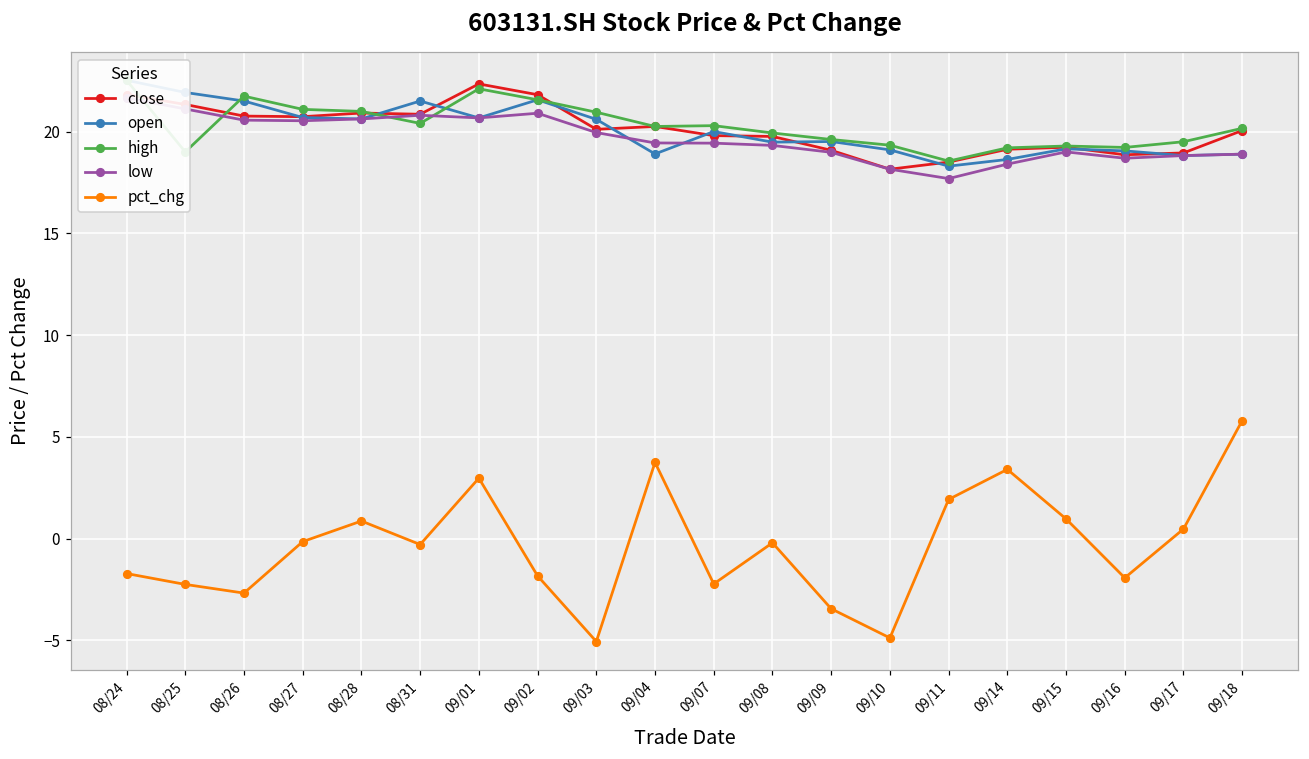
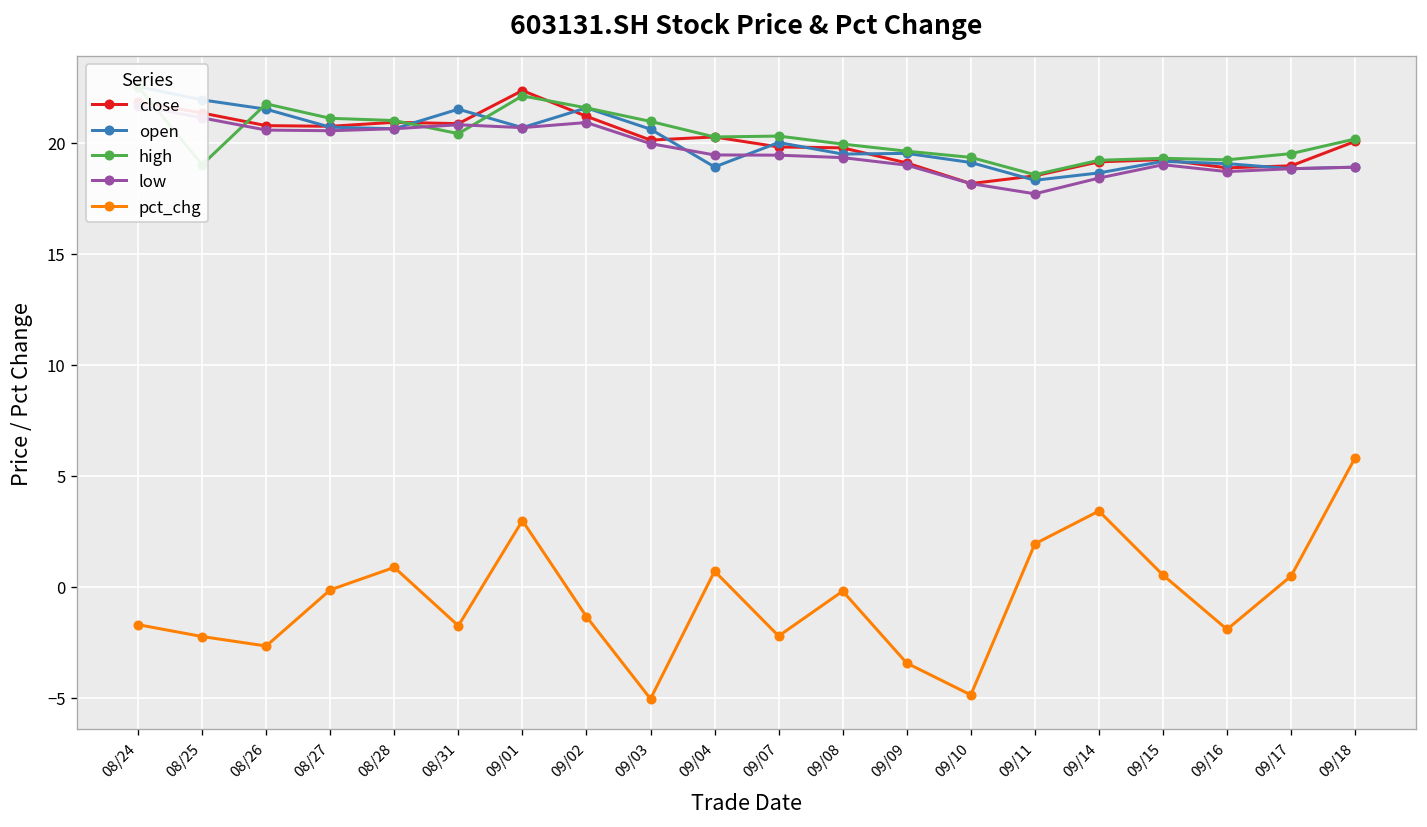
  {
    "close": {
      "08/26": 20.8,
      "09/01": 22.3,
-     "09/02": 21.8,
+     "09/02": 21.2,
      "09/03": 20.1,
      "09/07": 19.8,
      "09/08": 19.8,
      "09/16": 18.9
    },
    "open": {
      "08/26": 21.5,
      "08/31": 21.5,
      "09/03": 20.6,
      "09/04": 18.9,
      "09/07": 20.0,
      "09/08": 19.5,
      "09/10": 19.1,
      "09/11": 18.3,
      "09/14": 18.6,
      "09/16": 19.1
    },
    "high": {
      "08/26": 21.7,
      "08/27": 21.1,
      "08/31": 20.4,
      "09/01": 22.1,
      "09/03": 21.0,
      "09/07": 20.3,
      "09/08": 19.9,
      "09/10": 19.3,
      "09/16": 19.2,
      "09/17": 19.5
    },
    "low": {
      "08/26": 20.6,
      "08/27": 20.5,
      "09/02": 20.9,
      "09/03": 20.0,
      "09/04": 19.4,
      "09/07": 19.4,
      "09/08": 19.3,
      "09/11": 17.7,
      "09/14": 18.4,
      "09/15": 19.0,
      "09/16": 18.7
    },
    "pct_chg": {
      "08/24": -1.7,
      "08/25": -2.2,
      "08/26": -2.7,
      "08/27": -0.1,
      "08/28": 0.9,
-     "08/31": -0.3,
+     "08/31": -1.8,
      "09/01": 3.0,
-     "09/02": -1.8,
+     "09/02": -1.4,
      "09/03": -5.1,
-     "09/04": 3.7,
+     "09/04": 0.7,
      "09/07": -2.2,
      "09/08": -0.2,
      "09/09": -3.4,
      "09/10": -4.9,
      "09/11": 1.9,
      "09/14": 3.4,
-     "09/15": 1.0,
+     "09/15": 0.5,
      "09/16": -1.9,
      "09/17": 0.5,
      "09/18": 5.8
    }
  }
